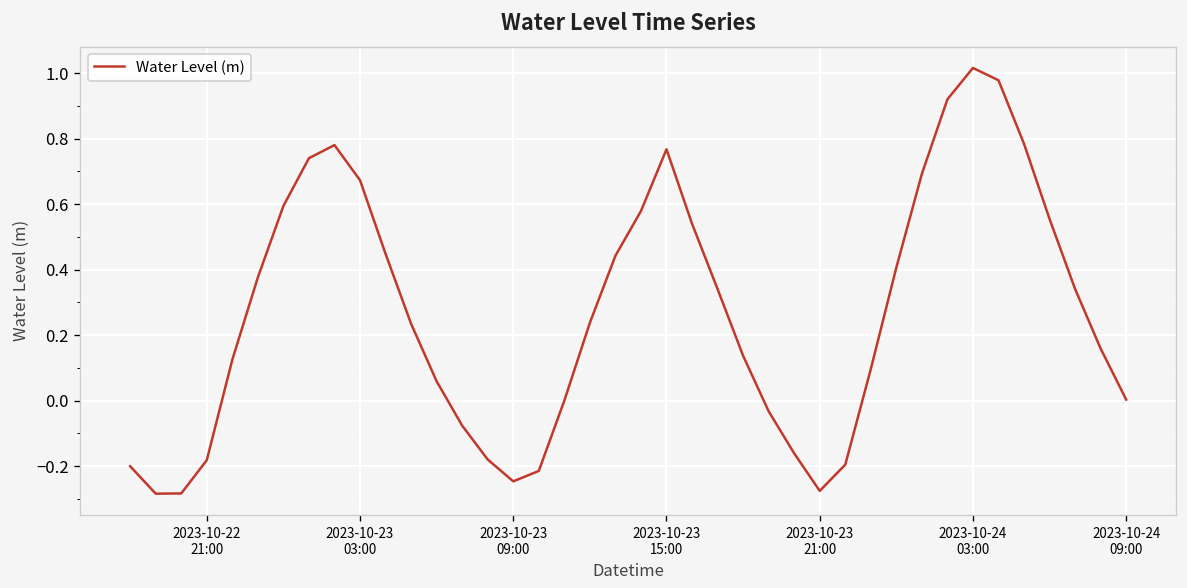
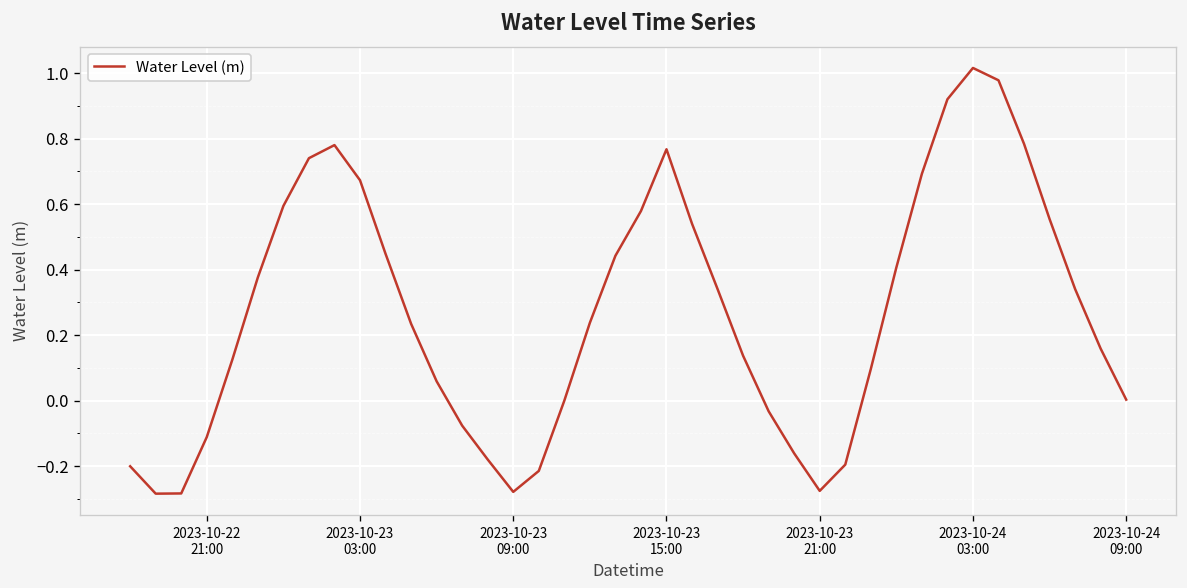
  {
-   "2023-10-22 21:00": -0.18,
+   "2023-10-22 21:00": -0.11,
    "2023-10-23 03:00": 0.67,
-   "2023-10-23 09:00": -0.25,
+   "2023-10-23 09:00": -0.28,
    "2023-10-23 15:00": 0.77,
    "2023-10-23 21:00": -0.28,
    "2023-10-24 03:00": 1.02,
    "2023-10-24 09:00": 0.00
  }
